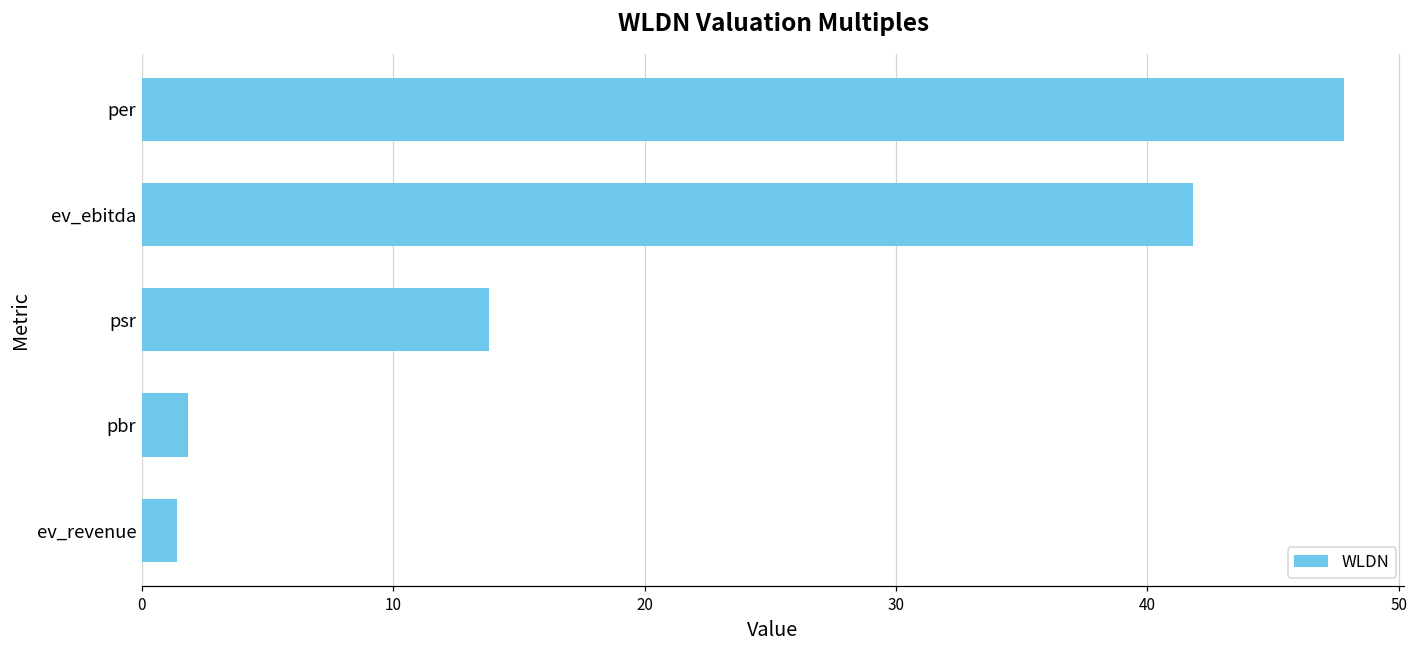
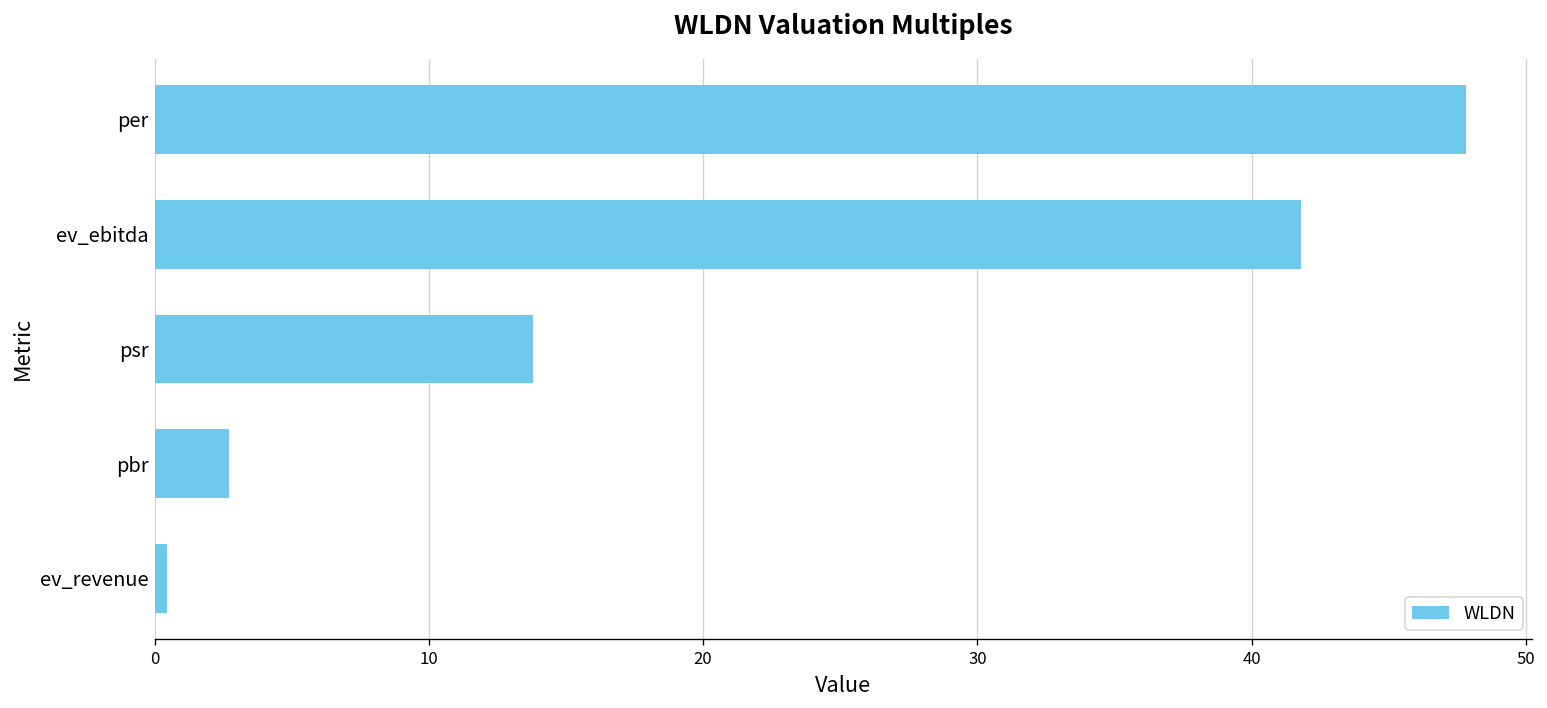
  {
    "per": 47.8,
    "ev_ebitda": 41.8,
    "psr": 13.8,
-   "pbr": 1.8,
-   "ev_revenue": 1.4
+   "pbr": 2.7,
+   "ev_revenue": 0.5
  }
